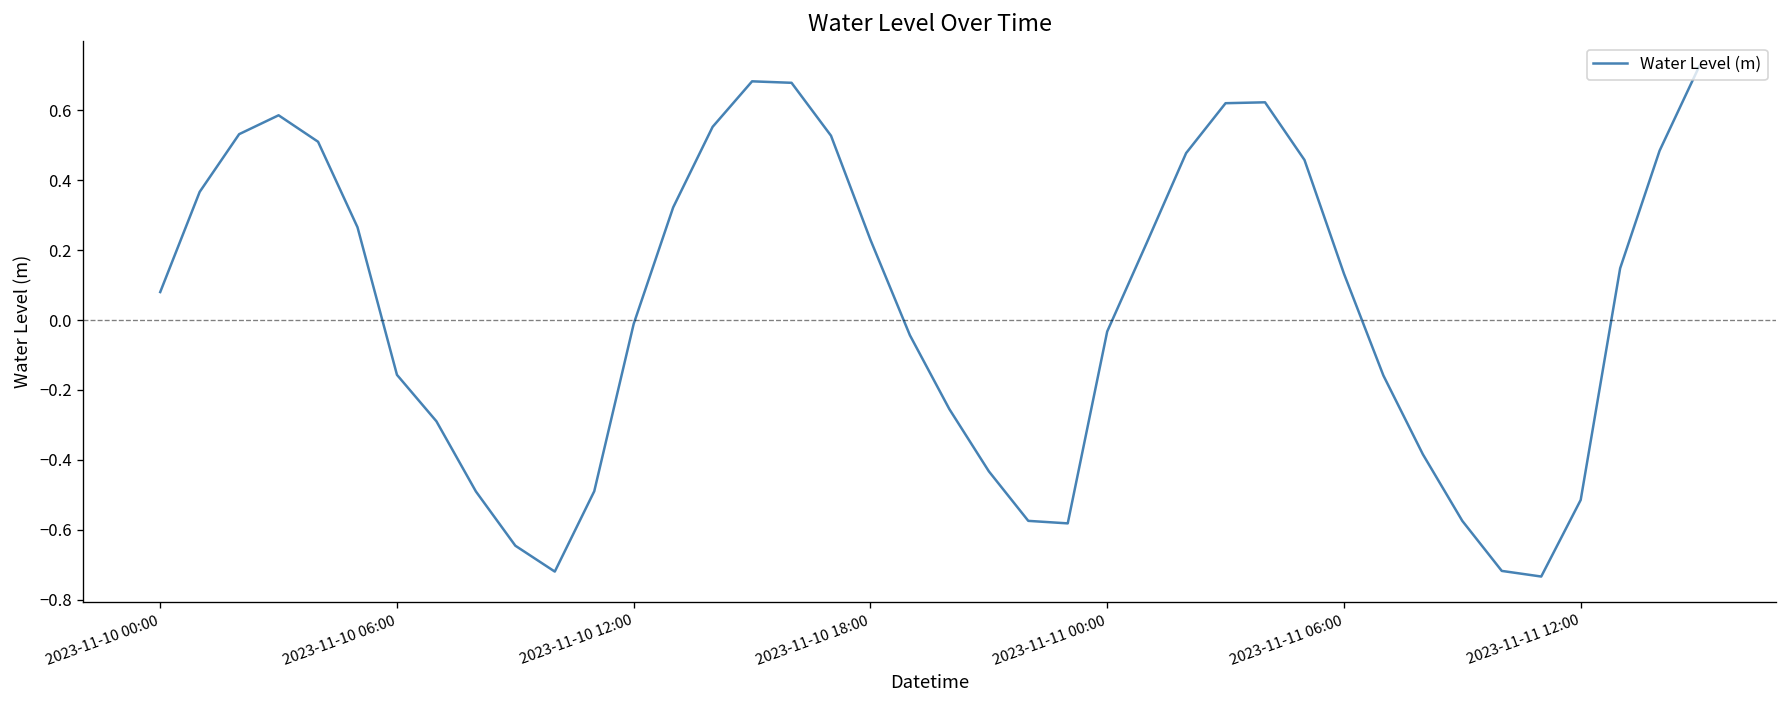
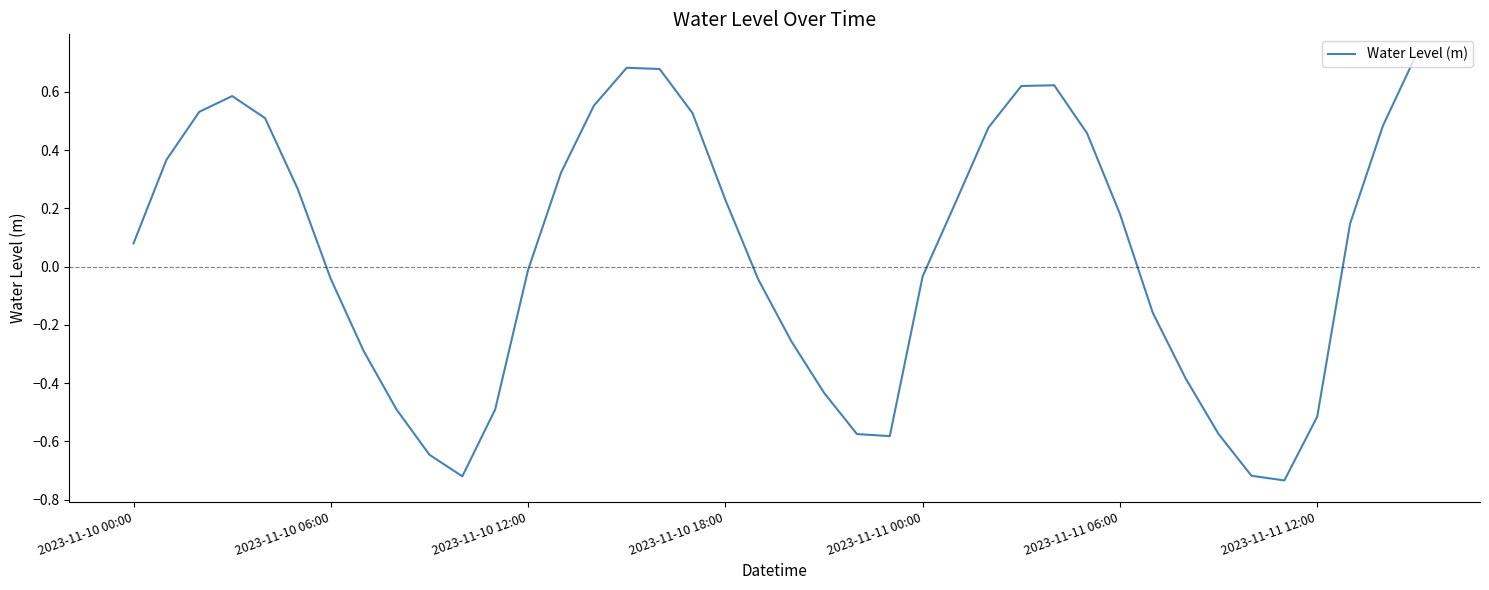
  {
    "2023-11-10 00:00": 0.08,
-   "2023-11-10 06:00": -0.16,
+   "2023-11-10 06:00": -0.04,
    "2023-11-10 12:00": -0.01,
    "2023-11-10 18:00": 0.23,
    "2023-11-11 00:00": -0.03,
-   "2023-11-11 06:00": 0.13,
+   "2023-11-11 06:00": 0.18,
    "2023-11-11 12:00": -0.51
  }
